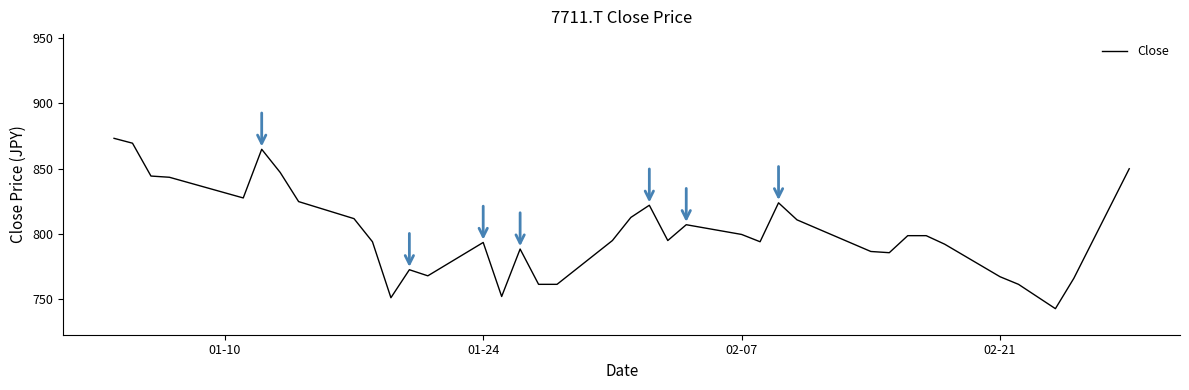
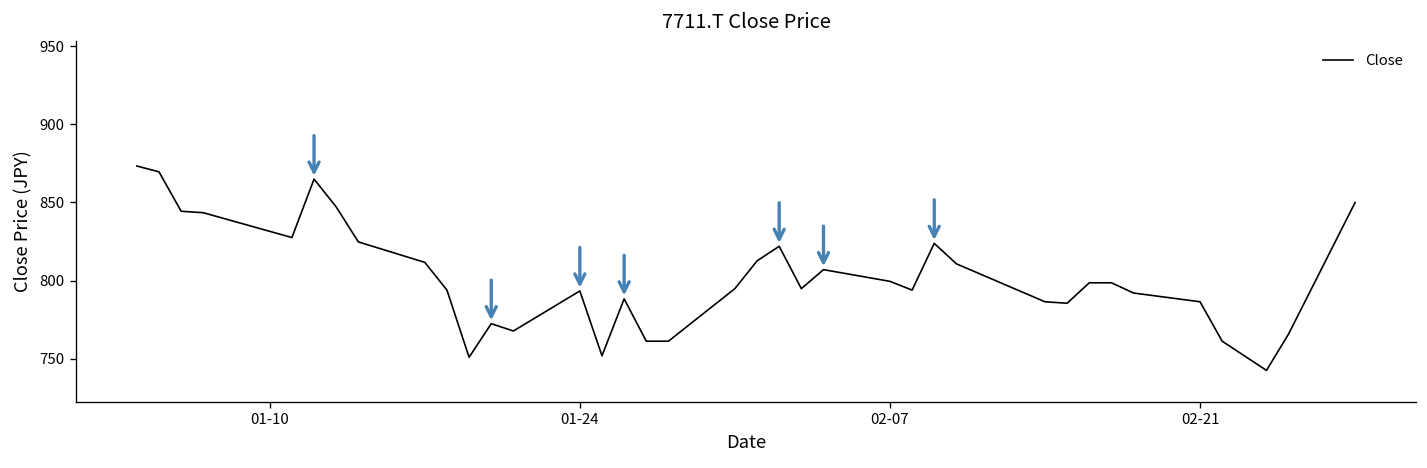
  {
    "01-24": 793,
    "02-07": 799,
-   "02-21": 767
+   "02-21": 786
  }
